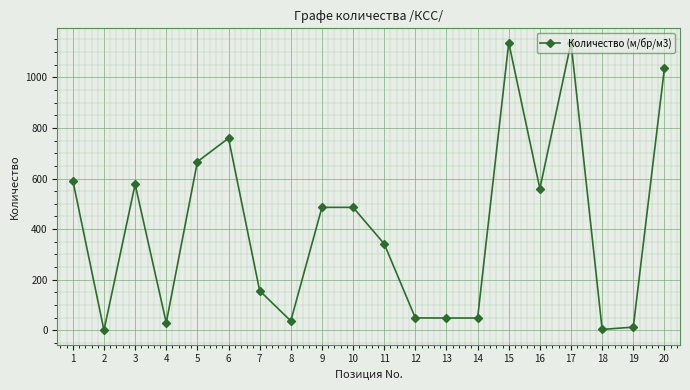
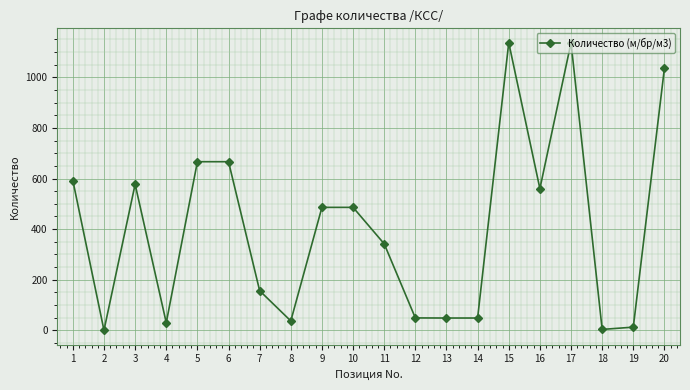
  {
    "1": 590,
    "2": 0,
    "3": 580,
    "4": 30,
    "5": 670,
-   "6": 760,
+   "6": 670,
    "7": 160,
    "8": 40,
    "9": 490,
    "10": 490,
    "11": 340,
    "12": 50,
    "13": 50,
    "14": 50,
    "15": 1140,
    "16": 560,
    "18": 0,
    "19": 10,
    "20": 1040
  }
